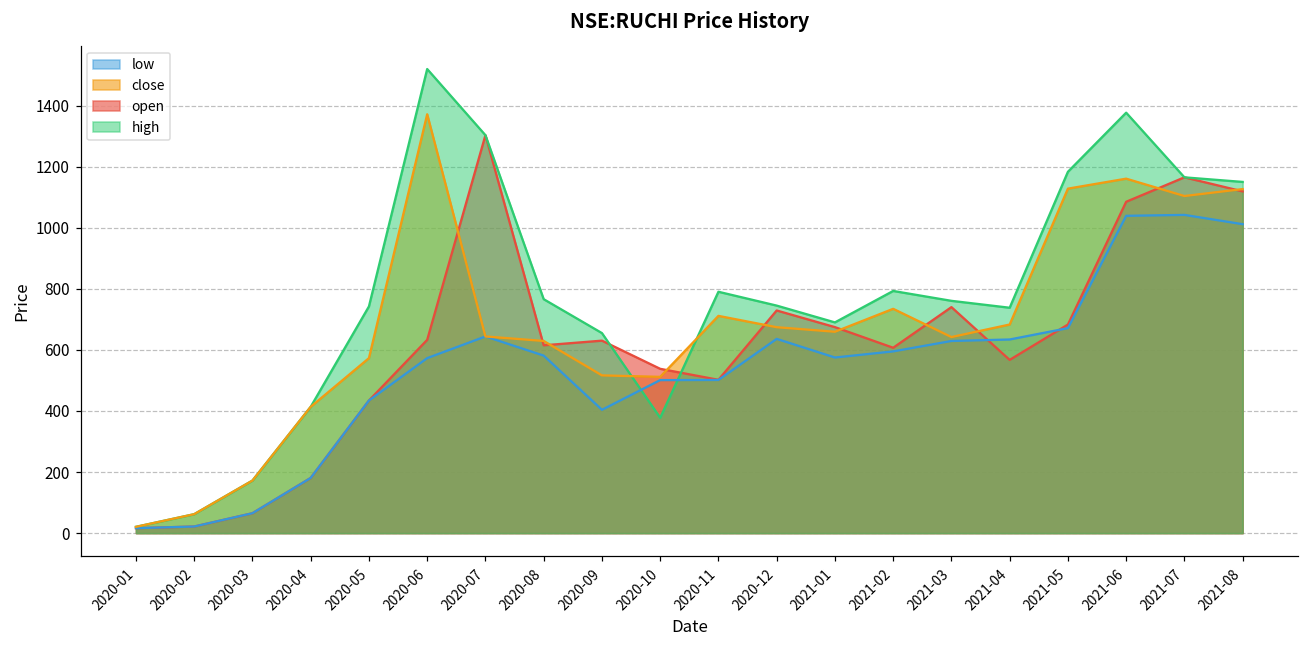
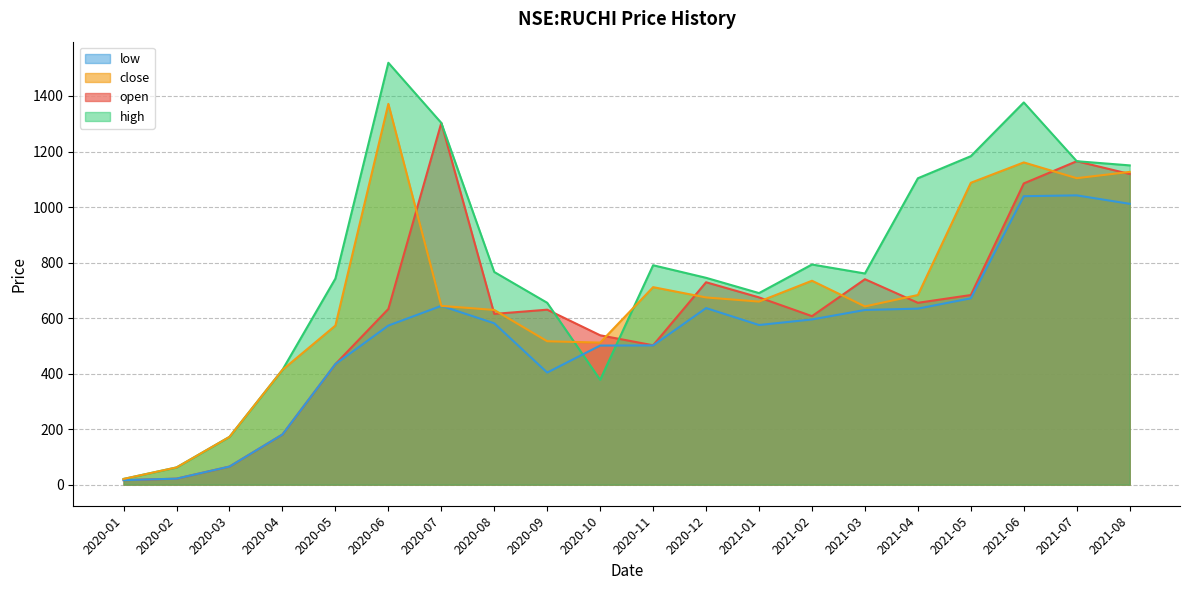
  {
    "low": {
      "2020-06": 570,
      "2020-08": 580,
      "2020-09": 400,
      "2020-10": 500,
      "2020-12": 640,
      "2021-01": 580,
      "2021-02": 600,
      "2021-03": 630,
      "2021-04": 630,
      "2021-05": 670,
      "2021-06": 1040,
      "2021-07": 1040,
      "2021-08": 1010
    },
    "close": {
      "2020-05": 570,
      "2020-06": 1370,
      "2020-08": 630,
      "2020-09": 520,
      "2020-10": 510,
      "2020-11": 710,
      "2020-12": 670,
      "2021-01": 660,
      "2021-02": 730,
      "2021-03": 640,
      "2021-04": 680,
-     "2021-05": 1130,
+     "2021-05": 1090,
      "2021-06": 1160,
      "2021-07": 1100
    },
    "open": {
      "2020-06": 630,
      "2020-08": 620,
      "2020-09": 630,
      "2020-10": 540,
      "2020-12": 730,
      "2021-01": 670,
      "2021-02": 610,
      "2021-03": 740,
-     "2021-04": 570,
+     "2021-04": 660,
      "2021-05": 680,
      "2021-06": 1090
    },
    "high": {
      "2020-05": 740,
      "2020-06": 1520,
      "2020-08": 770,
      "2020-09": 660,
      "2020-10": 380,
      "2020-11": 790,
      "2020-12": 750,
      "2021-01": 690,
      "2021-02": 790,
      "2021-03": 760,
-     "2021-04": 740,
+     "2021-04": 1100,
      "2021-05": 1180,
      "2021-06": 1380,
      "2021-08": 1150
    }
  }
